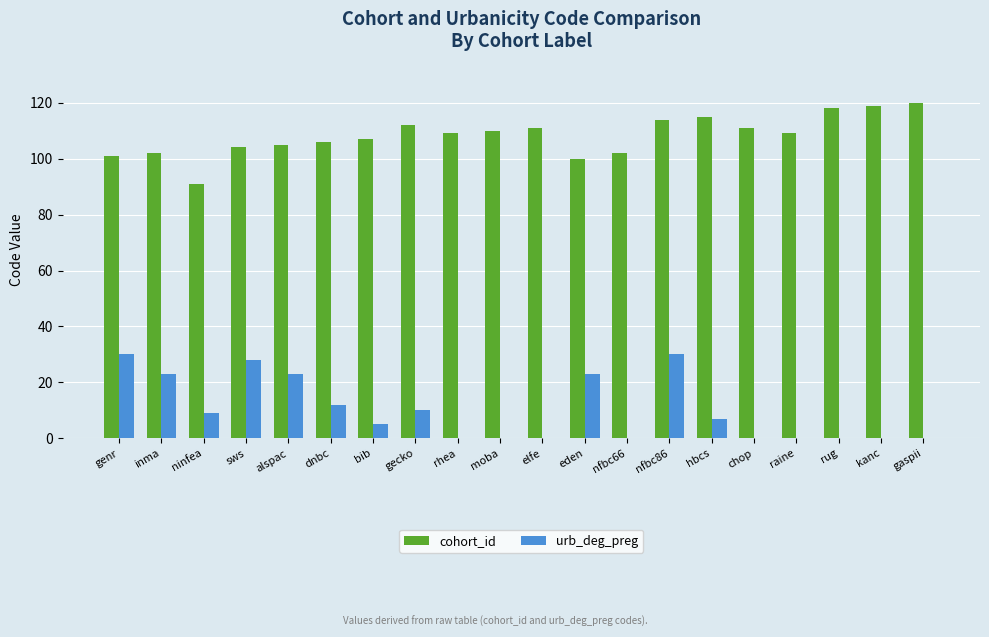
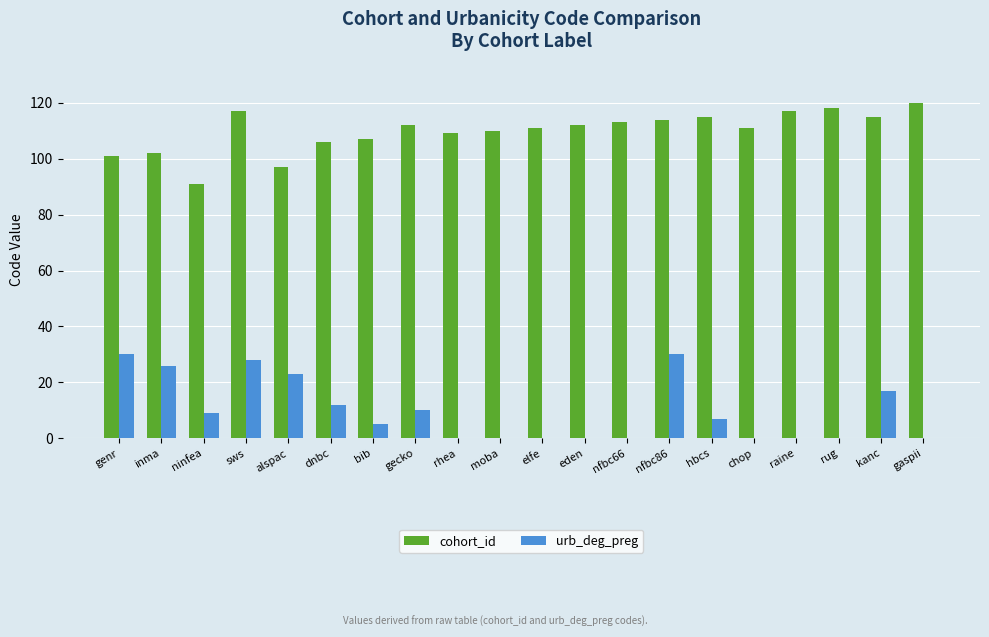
  {
    "cohort_id": {
      "genr": 101,
      "inma": 102,
      "ninfea": 91,
-     "sws": 104,
-     "alspac": 105,
+     "sws": 117,
+     "alspac": 97,
      "dnbc": 106,
      "bib": 107,
      "gecko": 112,
      "rhea": 109,
      "moba": 110,
      "elfe": 111,
-     "eden": 100,
-     "nfbc66": 102,
+     "eden": 112,
+     "nfbc66": 113,
      "nfbc86": 114,
      "hbcs": 115,
      "chop": 111,
-     "raine": 109,
+     "raine": 117,
      "rug": 118,
-     "kanc": 119,
+     "kanc": 115,
      "gaspii": 120
    },
    "urb_deg_preg": {
      "genr": 30,
-     "inma": 23,
+     "inma": 26,
      "ninfea": 9,
      "sws": 28,
      "alspac": 23,
      "dnbc": 12,
      "bib": 5,
      "gecko": 10,
      "rhea": 0,
      "moba": 0,
      "elfe": 0,
-     "eden": 23,
+     "eden": 0,
      "nfbc66": 0,
      "nfbc86": 30,
      "hbcs": 7,
      "chop": 0,
      "raine": 0,
      "rug": 0,
-     "kanc": 0,
+     "kanc": 17,
      "gaspii": 0
    }
  }
